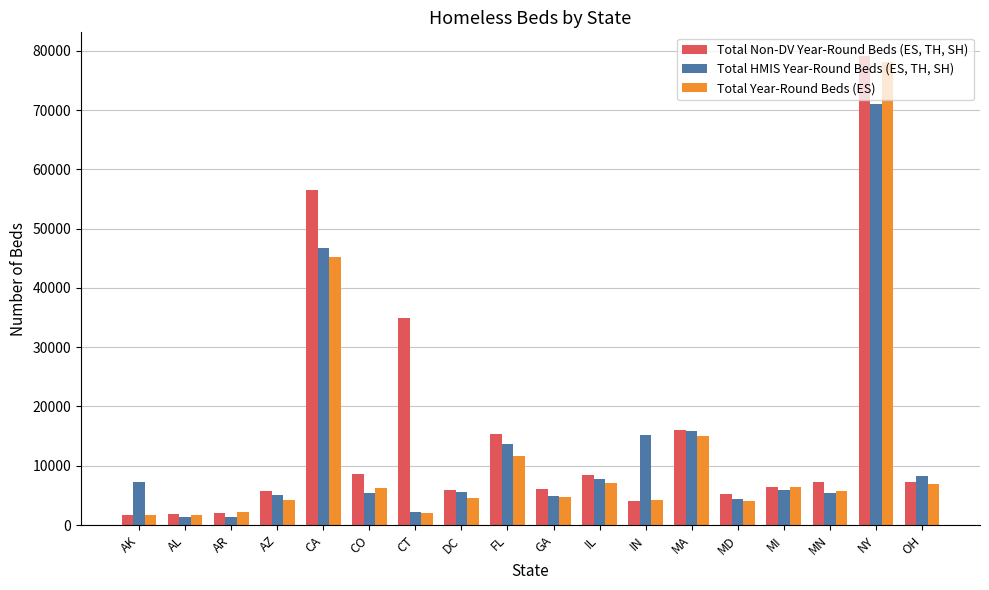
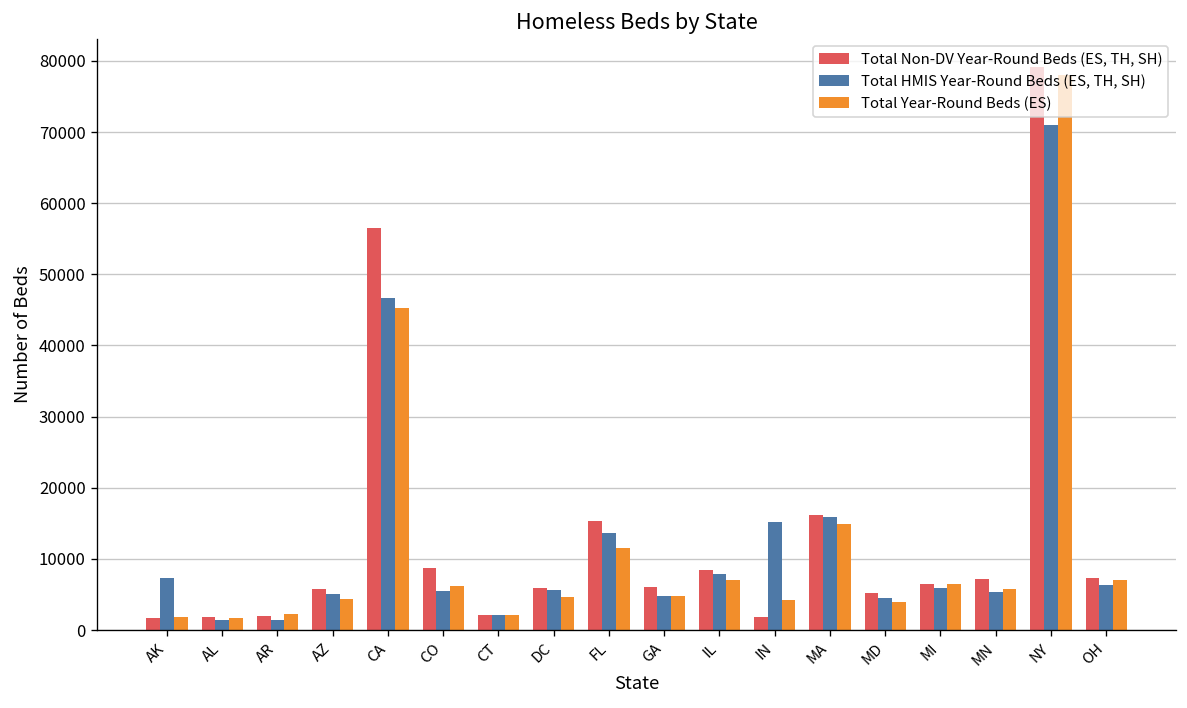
  {
    "Total Non-DV Year-Round Beds (ES, TH, SH)": {
      "AK": 2000,
      "AL": 2000,
      "AR": 2000,
      "AZ": 6000,
      "CA": 57000,
      "CO": 9000,
-     "CT": 35000,
+     "CT": 2000,
      "DC": 6000,
      "FL": 15000,
      "GA": 6000,
      "IL": 8000,
-     "IN": 4000,
+     "IN": 2000,
      "MA": 16000,
      "MD": 5000,
      "MI": 6000,
      "MN": 7000,
      "OH": 7000
    },
    "Total HMIS Year-Round Beds (ES, TH, SH)": {
      "AK": 7000,
      "AL": 1000,
      "AR": 1000,
      "AZ": 5000,
      "CA": 47000,
      "CO": 5000,
      "CT": 2000,
      "DC": 6000,
      "FL": 14000,
      "GA": 5000,
      "IL": 8000,
      "IN": 15000,
      "MA": 16000,
      "MD": 4000,
      "MI": 6000,
      "MN": 5000,
      "NY": 71000,
-     "OH": 8000
+     "OH": 6000
    },
    "Total Year-Round Beds (ES)": {
      "AK": 2000,
      "AL": 2000,
      "AR": 2000,
      "AZ": 4000,
      "CA": 45000,
      "CO": 6000,
      "CT": 2000,
      "DC": 5000,
      "FL": 12000,
      "GA": 5000,
      "IL": 7000,
      "IN": 4000,
      "MA": 15000,
      "MD": 4000,
      "MI": 6000,
      "MN": 6000,
      "OH": 7000
    }
  }
